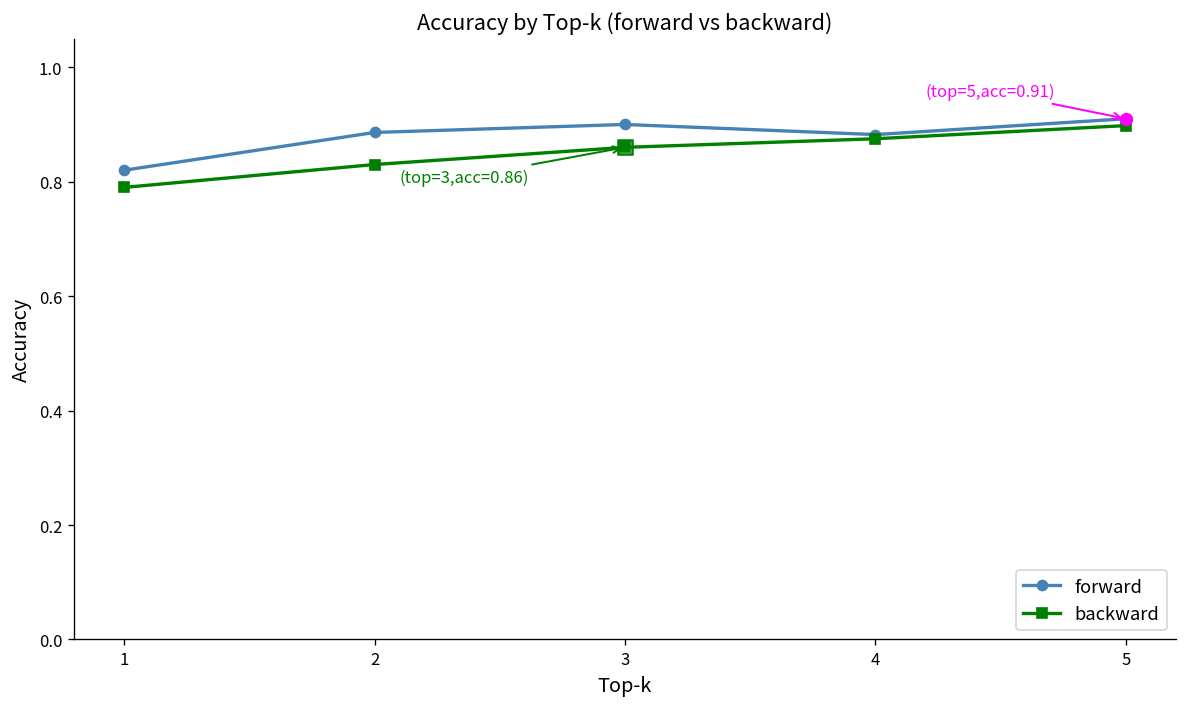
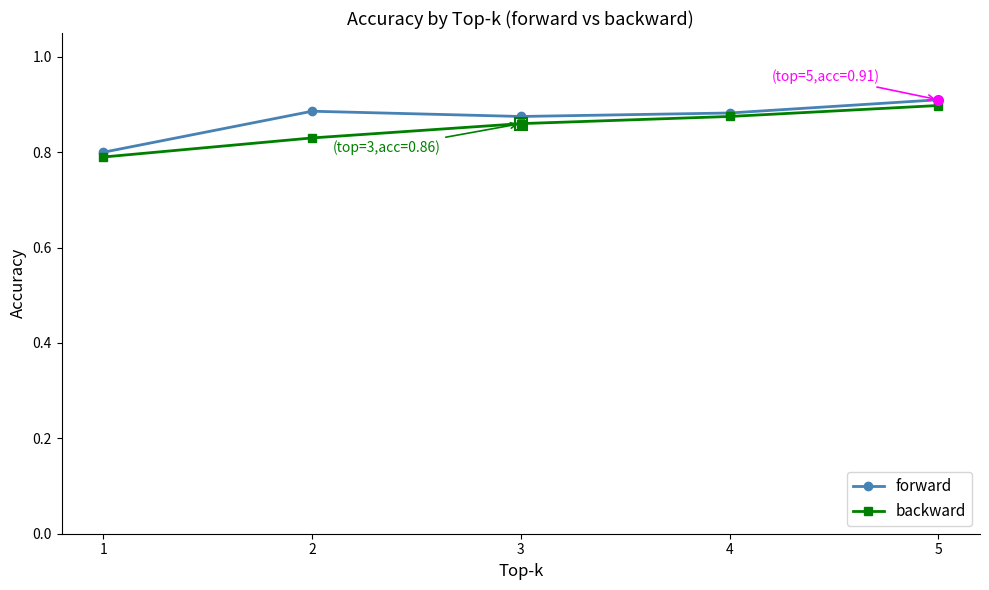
  {
    "forward": {
-     "1": 0.82,
+     "1": 0.80,
      "2": 0.89,
-     "3": 0.90,
+     "3": 0.88,
      "4": 0.88
    }
  }
